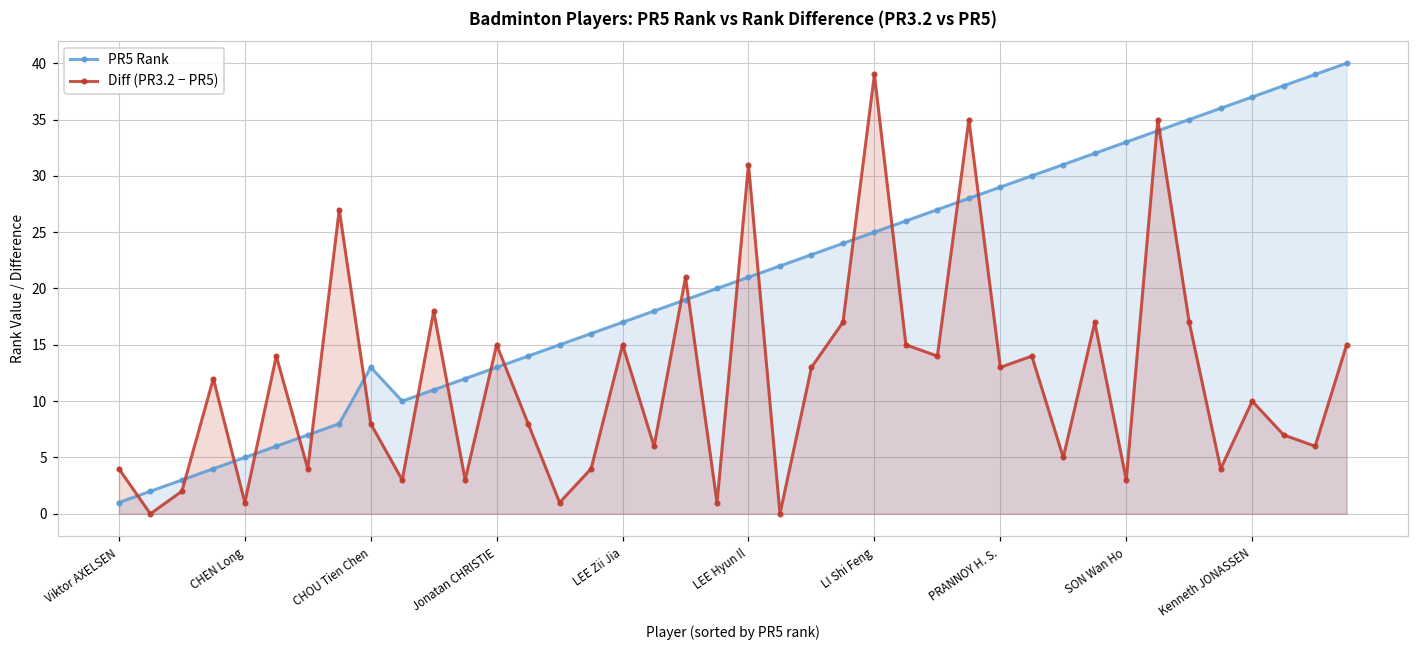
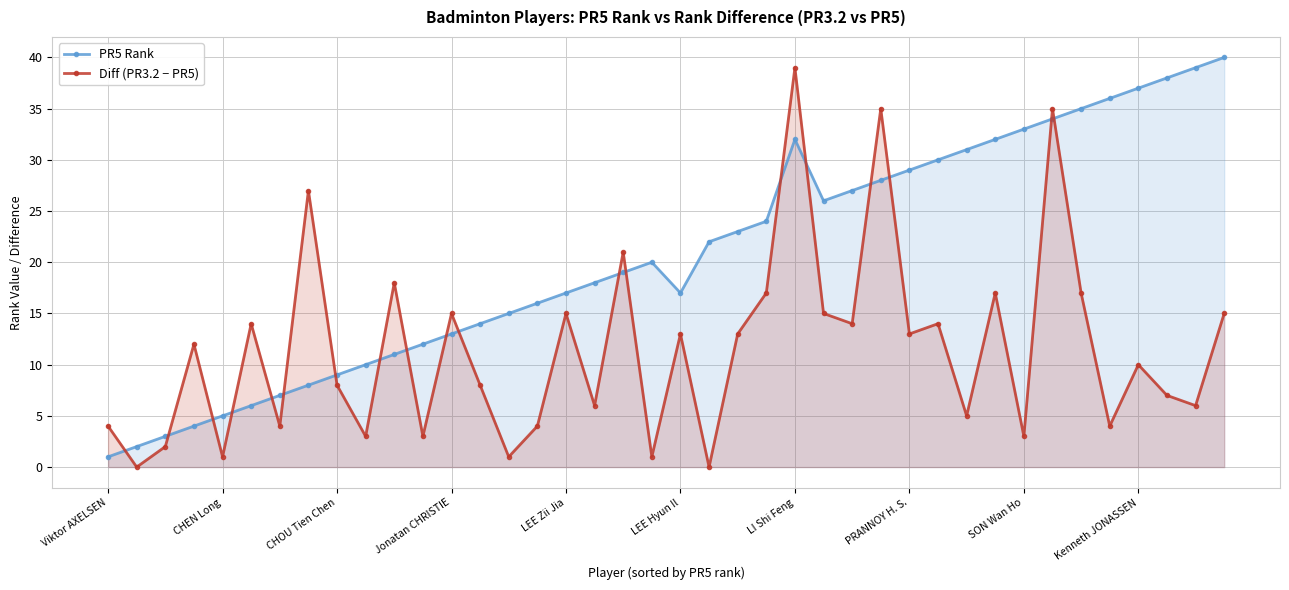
  {
    "PR5 Rank": {
      "Viktor AXELSEN": 1,
      "CHEN Long": 5,
-     "CHOU Tien Chen": 13,
+     "CHOU Tien Chen": 9,
      "Jonatan CHRISTIE": 13,
      "LEE Zii Jia": 17,
-     "LEE Hyun Il": 21,
-     "LI Shi Feng": 25,
+     "LEE Hyun Il": 17,
+     "LI Shi Feng": 32,
      "PRANNOY H. S.": 29,
      "SON Wan Ho": 33,
      "Kenneth JONASSEN": 37
    },
    "Diff (PR3.2 − PR5)": {
      "Viktor AXELSEN": 4,
      "CHEN Long": 1,
      "CHOU Tien Chen": 8,
      "Jonatan CHRISTIE": 15,
      "LEE Zii Jia": 15,
-     "LEE Hyun Il": 31,
+     "LEE Hyun Il": 13,
      "LI Shi Feng": 39,
      "PRANNOY H. S.": 13,
      "SON Wan Ho": 3,
      "Kenneth JONASSEN": 10
    }
  }
